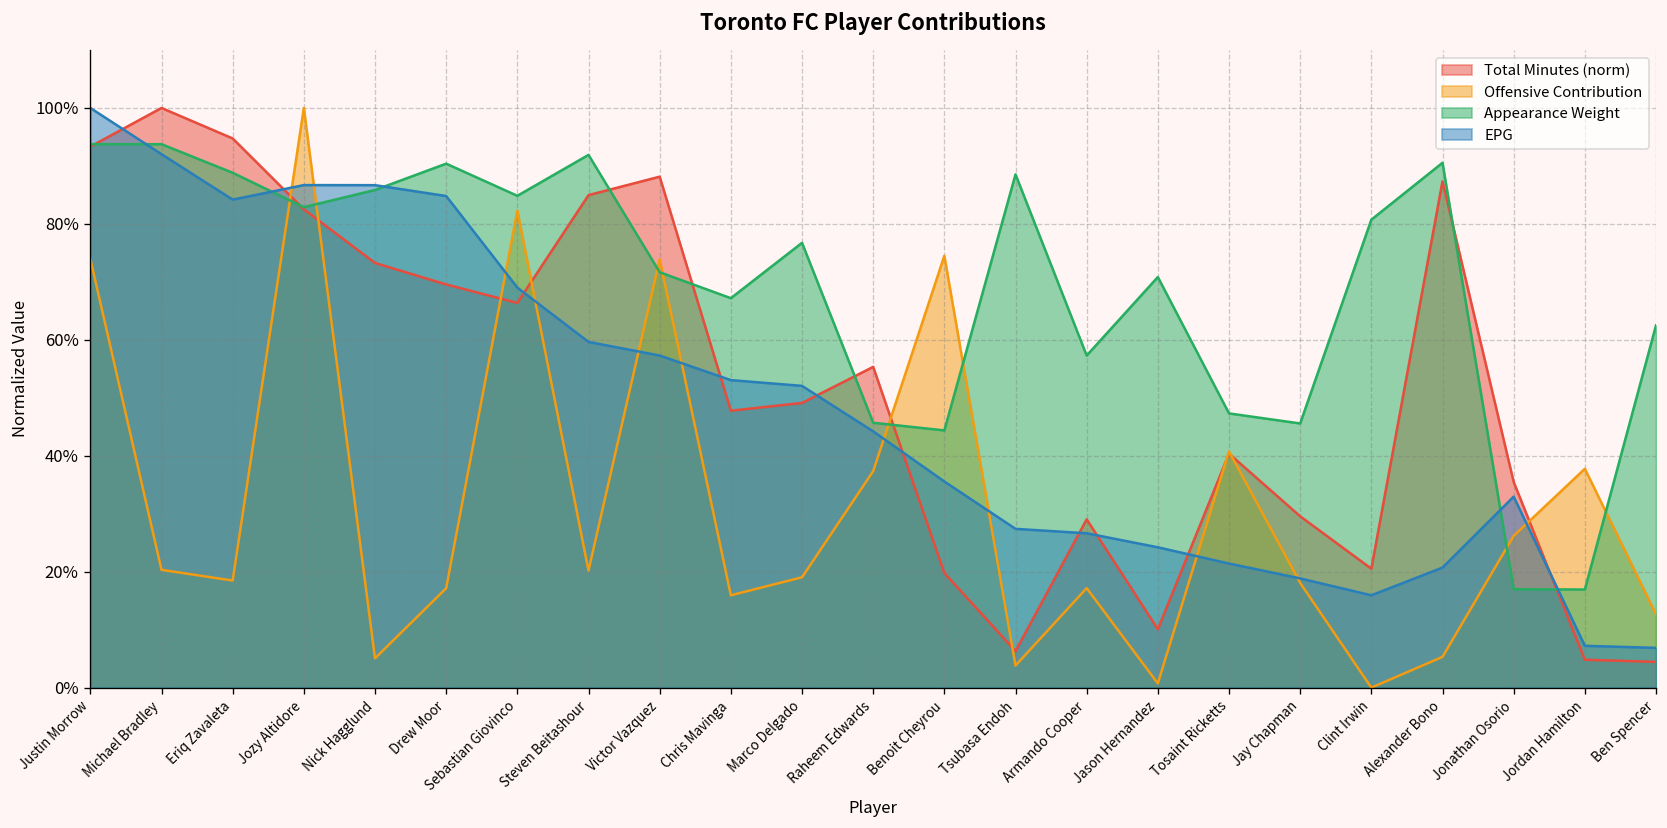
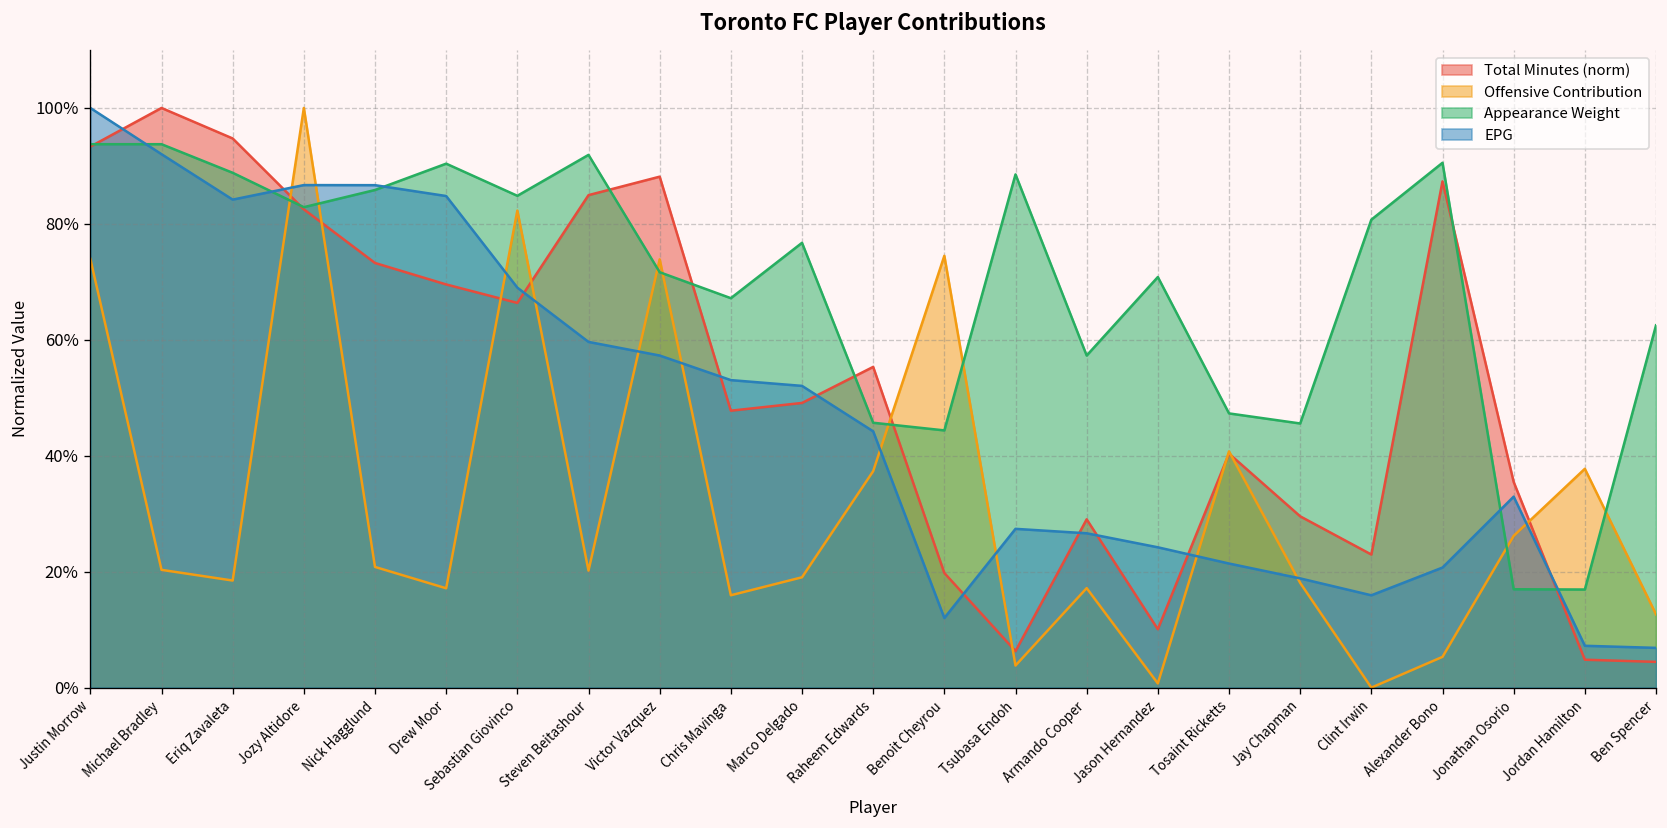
  {
    "Total Minutes (norm)": {
      "Michael Bradley": "100%",
      "Eriq Zavaleta": "95%",
      "Nick Hagglund": "73%",
      "Drew Moor": "70%",
      "Sebastian Giovinco": "66%",
      "Steven Beitashour": "85%",
      "Victor Vazquez": "88%",
      "Chris Mavinga": "48%",
      "Marco Delgado": "49%",
      "Raheem Edwards": "55%",
      "Benoit Cheyrou": "20%",
      "Tsubasa Endoh": "6%",
      "Armando Cooper": "29%",
      "Jason Hernandez": "10%",
      "Jay Chapman": "30%",
-     "Clint Irwin": "21%",
+     "Clint Irwin": "23%",
      "Alexander Bono": "87%",
      "Jonathan Osorio": "35%",
      "Jordan Hamilton": "5%",
      "Ben Spencer": "4%"
    },
    "Offensive Contribution": {
      "Justin Morrow": "74%",
      "Michael Bradley": "20%",
      "Eriq Zavaleta": "18%",
      "Jozy Altidore": "100%",
-     "Nick Hagglund": "5%",
+     "Nick Hagglund": "21%",
      "Drew Moor": "17%",
      "Sebastian Giovinco": "82%",
      "Steven Beitashour": "20%",
      "Victor Vazquez": "74%",
      "Chris Mavinga": "16%",
      "Marco Delgado": "19%",
      "Raheem Edwards": "37%",
      "Benoit Cheyrou": "74%",
      "Tsubasa Endoh": "4%",
      "Armando Cooper": "17%",
      "Jason Hernandez": "1%",
      "Jay Chapman": "18%",
      "Clint Irwin": "0%",
      "Alexander Bono": "5%",
      "Jonathan Osorio": "26%",
      "Jordan Hamilton": "38%",
      "Ben Spencer": "13%"
    },
    "Appearance Weight": {
      "Michael Bradley": "94%",
      "Eriq Zavaleta": "89%",
      "Nick Hagglund": "86%",
      "Drew Moor": "90%",
      "Sebastian Giovinco": "85%",
      "Steven Beitashour": "92%",
      "Victor Vazquez": "72%",
      "Chris Mavinga": "67%",
      "Marco Delgado": "77%",
      "Raheem Edwards": "46%",
      "Benoit Cheyrou": "44%",
      "Tsubasa Endoh": "89%",
      "Armando Cooper": "57%",
      "Jason Hernandez": "71%",
      "Tosaint Ricketts": "47%",
      "Jay Chapman": "46%",
      "Clint Irwin": "81%",
      "Alexander Bono": "91%",
      "Jonathan Osorio": "17%",
      "Jordan Hamilton": "17%",
      "Ben Spencer": "63%"
    },
    "EPG": {
      "Justin Morrow": "100%",
      "Michael Bradley": "92%",
      "Eriq Zavaleta": "84%",
      "Jozy Altidore": "87%",
      "Nick Hagglund": "87%",
      "Drew Moor": "85%",
      "Sebastian Giovinco": "69%",
      "Steven Beitashour": "60%",
      "Victor Vazquez": "57%",
      "Chris Mavinga": "53%",
      "Marco Delgado": "52%",
      "Raheem Edwards": "44%",
-     "Benoit Cheyrou": "36%",
+     "Benoit Cheyrou": "12%",
      "Tsubasa Endoh": "27%",
      "Armando Cooper": "27%",
      "Jason Hernandez": "24%",
      "Tosaint Ricketts": "21%",
      "Jay Chapman": "19%",
      "Clint Irwin": "16%",
      "Alexander Bono": "21%",
      "Jonathan Osorio": "33%",
      "Jordan Hamilton": "7%",
      "Ben Spencer": "7%"
    }
  }
